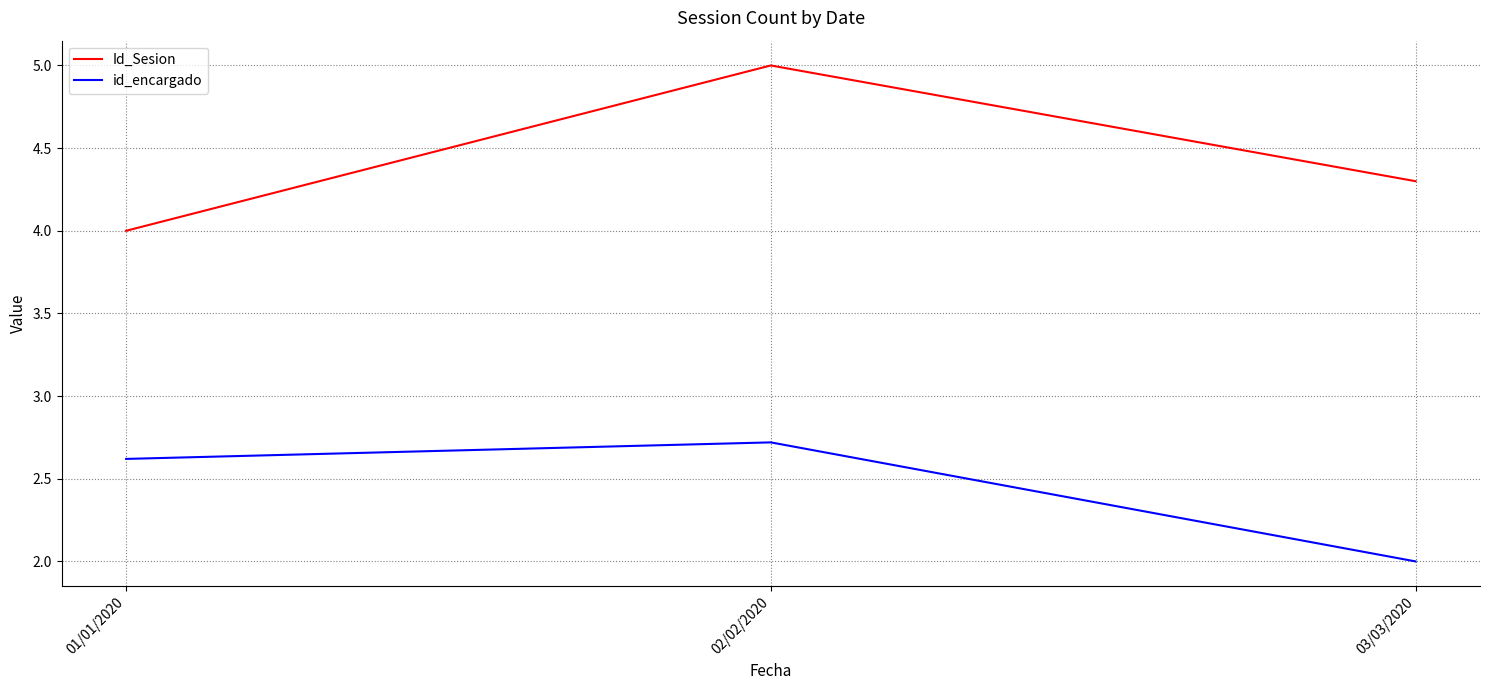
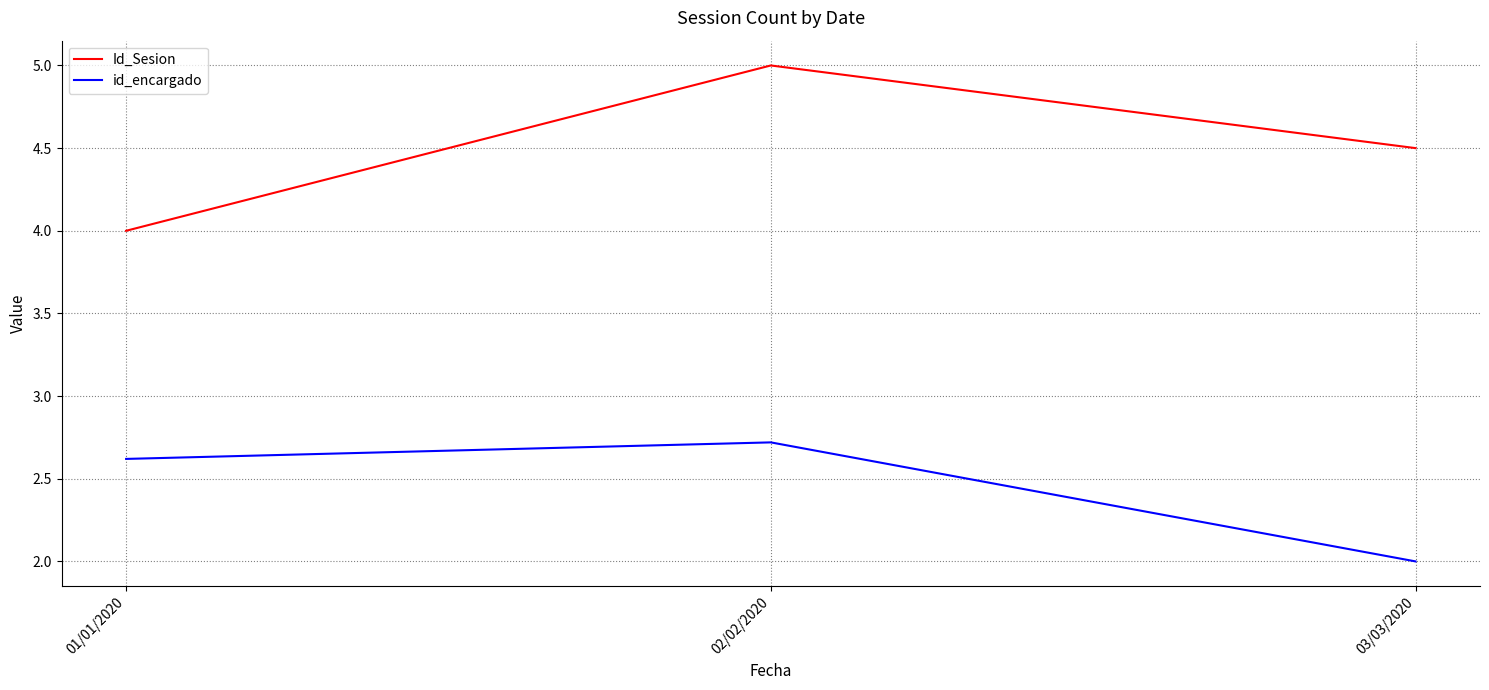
  {
    "Id_Sesion": {
      "01/01/2020": 4.0,
      "02/02/2020": 5.0,
-     "03/03/2020": 4.3
+     "03/03/2020": 4.5
    },
    "id_encargado": {
      "01/01/2020": 2.62,
      "02/02/2020": 2.72,
      "03/03/2020": 2.0
    }
  }
